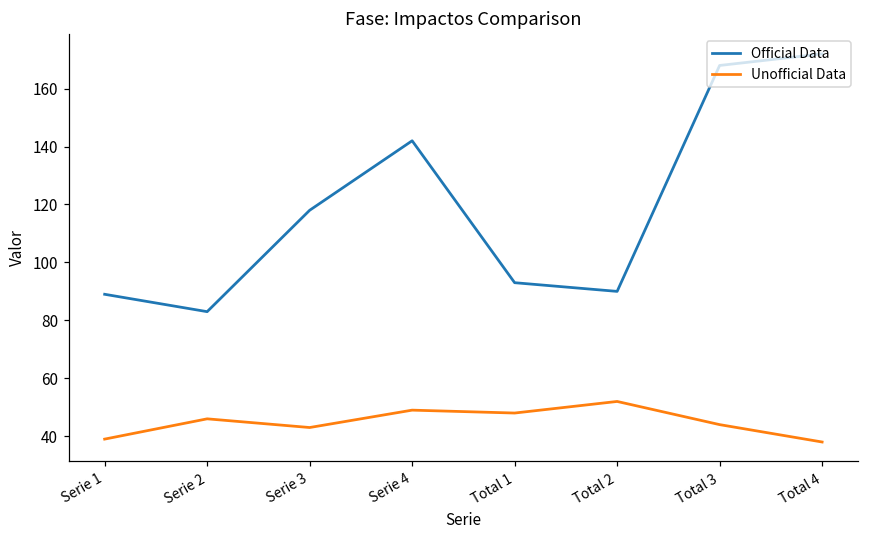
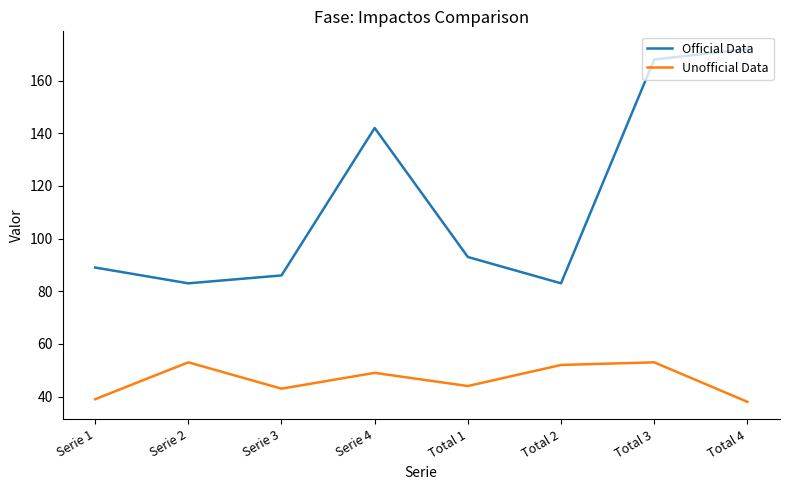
  {
    "Official Data": {
      "Serie 1": 89,
      "Serie 2": 83,
-     "Serie 3": 118,
+     "Serie 3": 86,
      "Serie 4": 142,
      "Total 1": 93,
-     "Total 2": 90
+     "Total 2": 83
    },
    "Unofficial Data": {
      "Serie 1": 39,
-     "Serie 2": 46,
+     "Serie 2": 53,
      "Serie 3": 43,
      "Serie 4": 49,
-     "Total 1": 48,
+     "Total 1": 44,
      "Total 2": 52,
-     "Total 3": 44,
+     "Total 3": 53,
      "Total 4": 38
    }
  }
